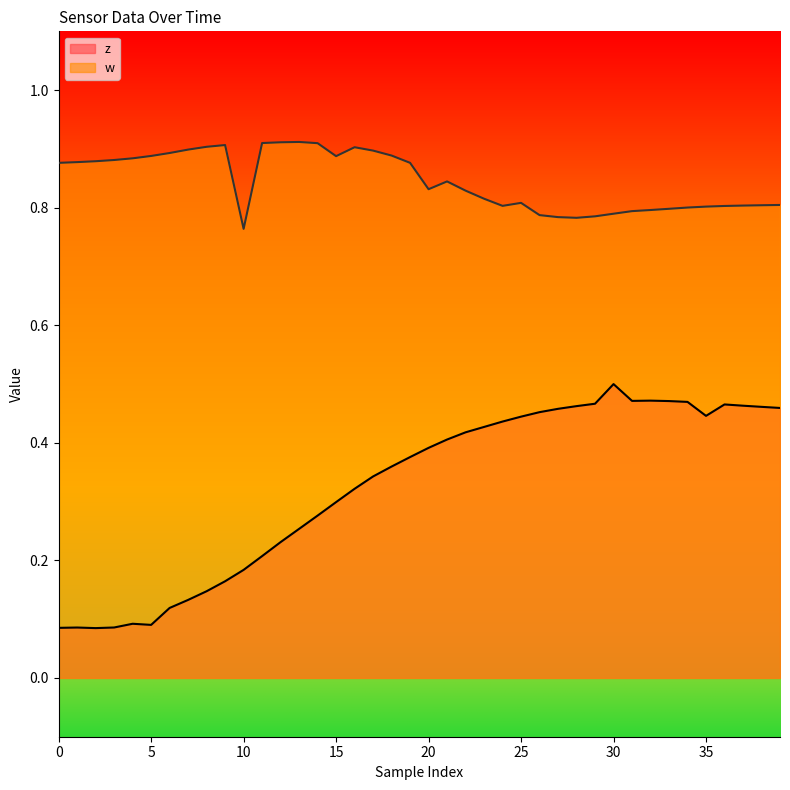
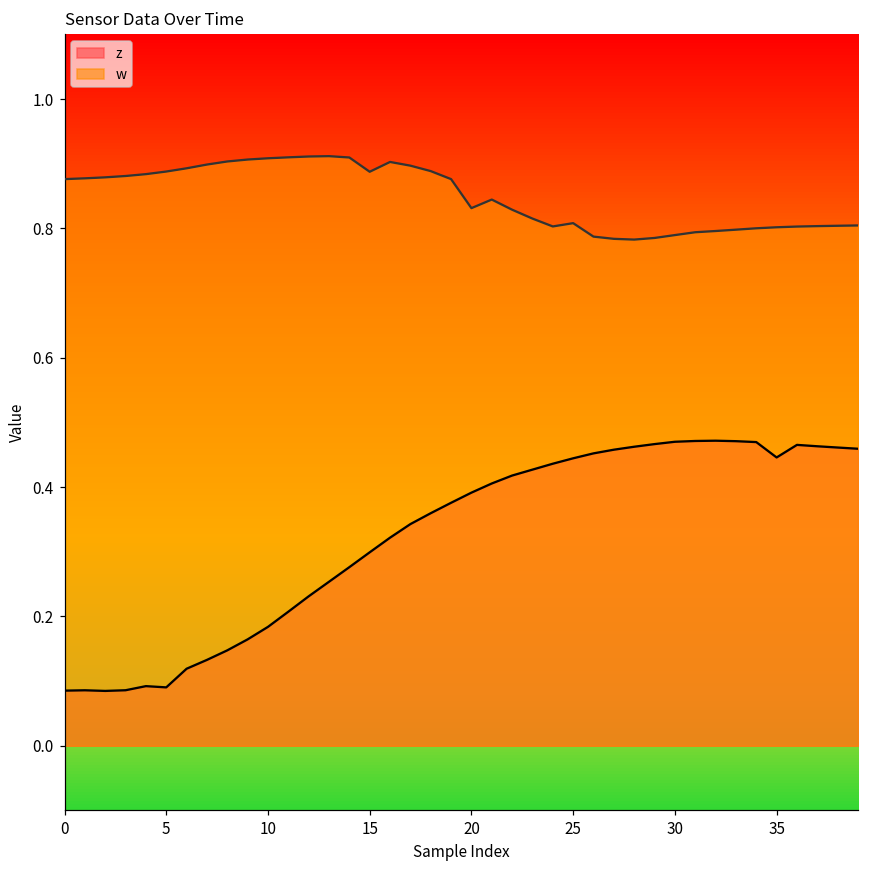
  {
    "z": {
      "0": 0.09,
      "5": 0.09,
      "10": 0.18,
      "15": 0.30,
      "20": 0.39,
      "25": 0.44,
-     "30": 0.50,
+     "30": 0.47,
      "35": 0.45
    },
    "w": {
      "0": 0.88,
      "5": 0.89,
-     "10": 0.76,
+     "10": 0.91,
      "15": 0.89,
      "20": 0.83,
      "25": 0.81,
      "30": 0.79,
      "35": 0.80
    }
  }
